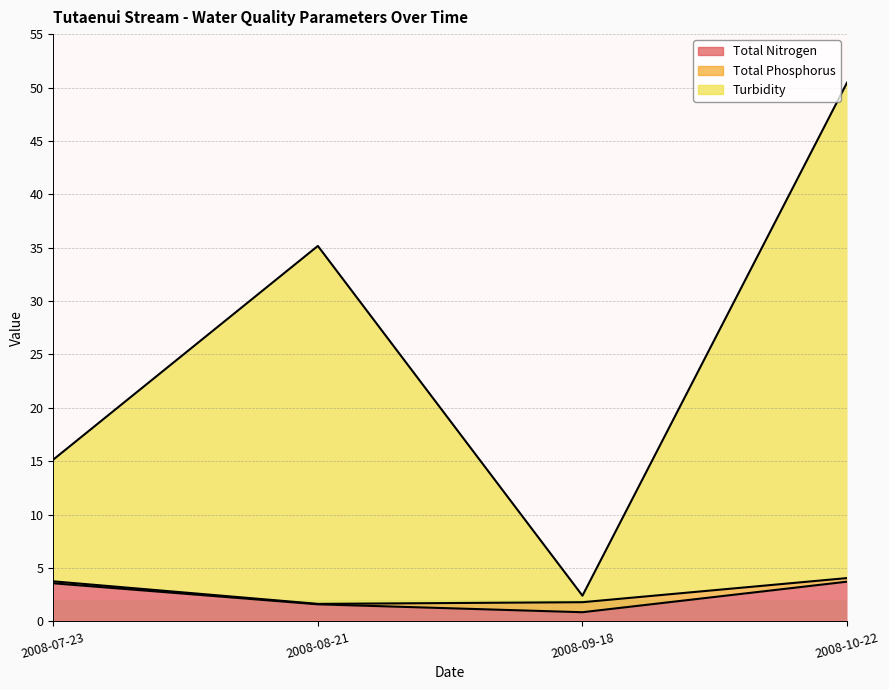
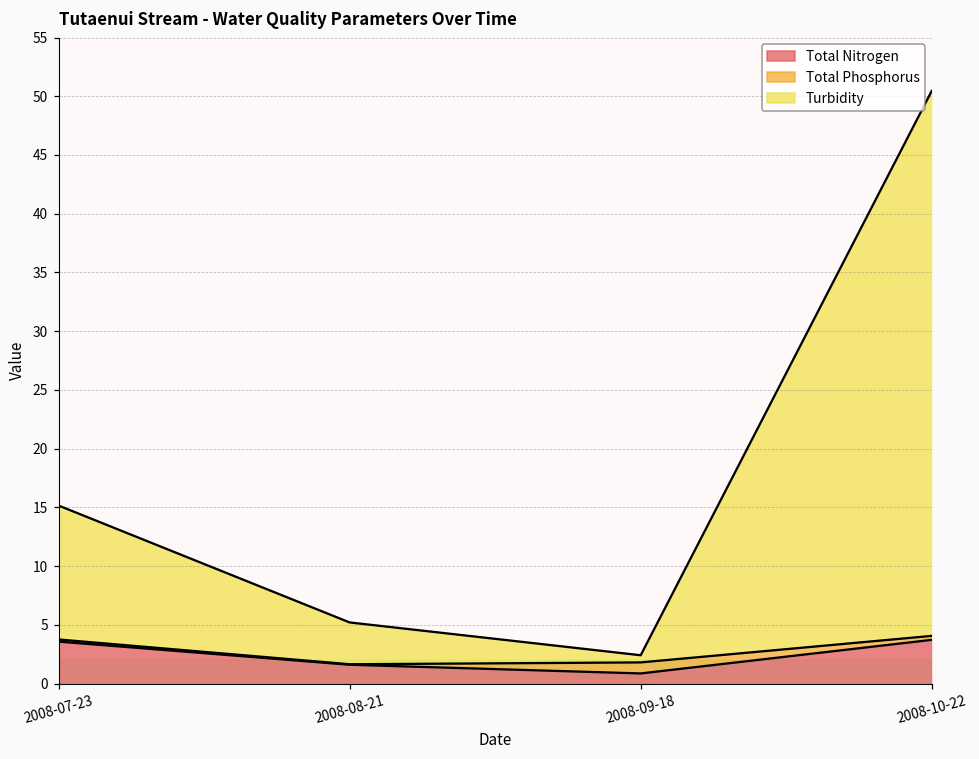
  {
    "Total Nitrogen": {
      "2008-09-18": 0.9,
      "2008-10-22": 3.7
    },
    "Total Phosphorus": {
      "2008-09-18": 0.9,
      "2008-10-22": 0.3
    },
    "Turbidity": {
      "2008-07-23": 11.4,
-     "2008-08-21": 33.5,
+     "2008-08-21": 3.6,
      "2008-09-18": 0.6,
      "2008-10-22": 46.4
    }
  }
